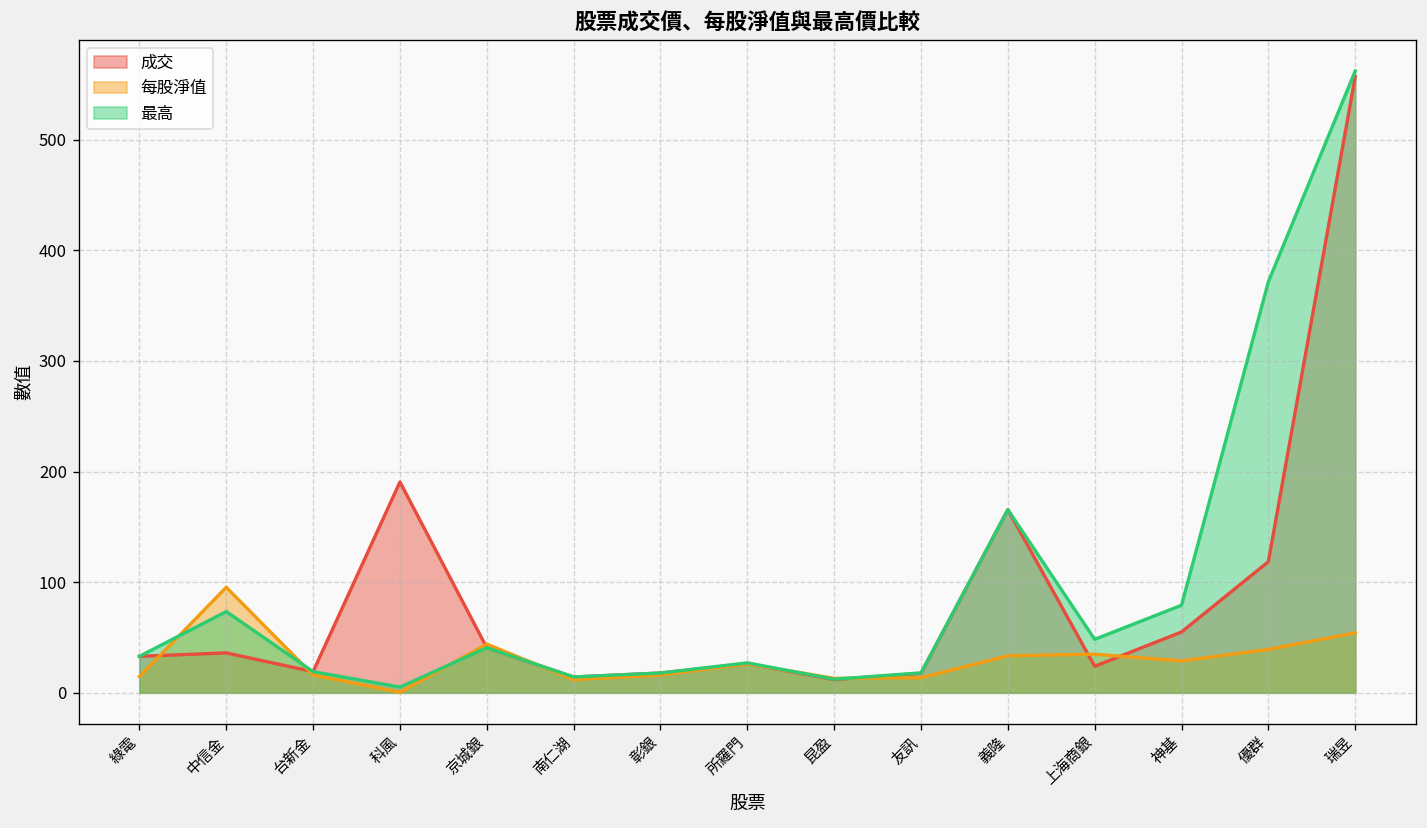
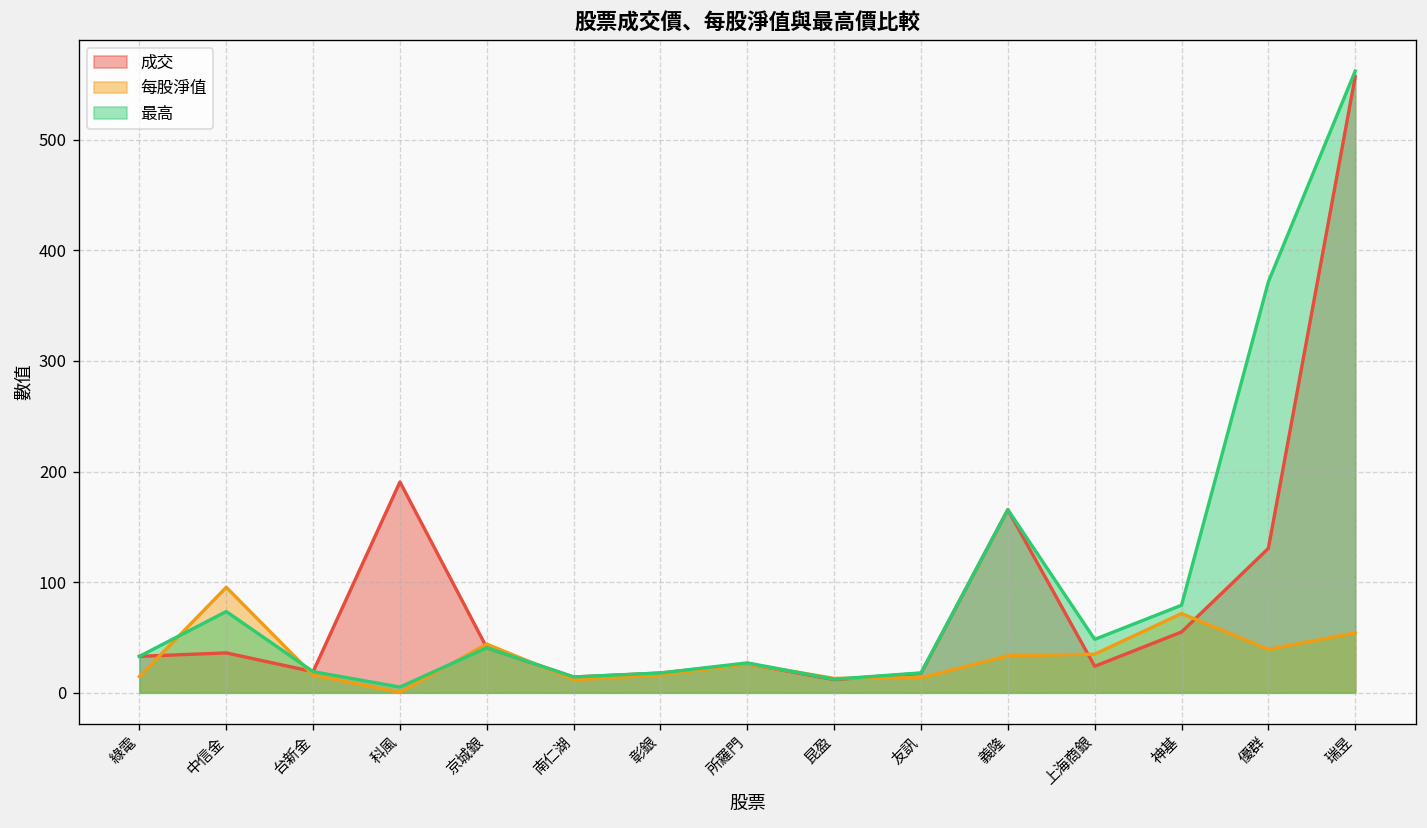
  {
    "成交": {
      "中信金": 40,
      "科風": 190,
      "上海商銀": 20,
      "神基": 50,
-     "優群": 120,
+     "優群": 130,
      "瑞昱": 560
    },
    "每股淨值": {
      "綠電": 10,
      "中信金": 100,
      "台新金": 20,
      "科風": 0,
      "京城銀": 40,
      "友訊": 10,
      "義隆": 30,
      "上海商銀": 30,
-     "神基": 30,
+     "神基": 70,
      "優群": 40,
      "瑞昱": 50
    },
    "最高": {
      "中信金": 70,
      "科風": 10,
      "上海商銀": 50,
      "神基": 80,
      "優群": 370,
      "瑞昱": 560
    }
  }
